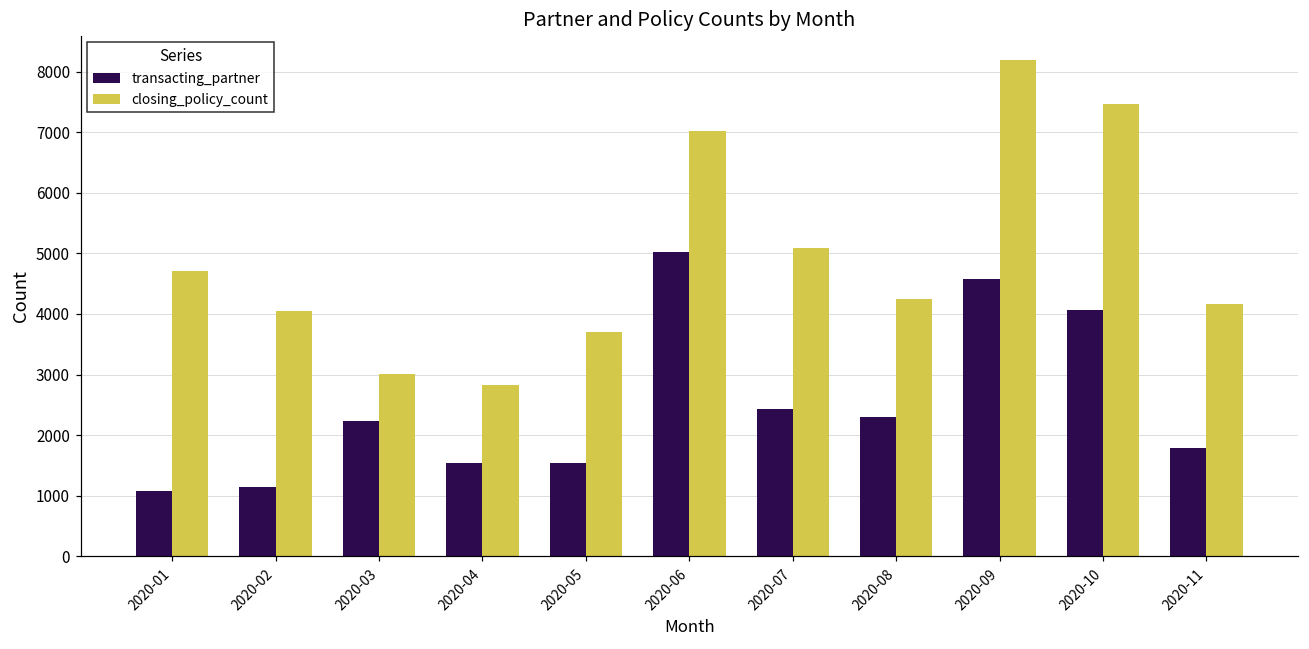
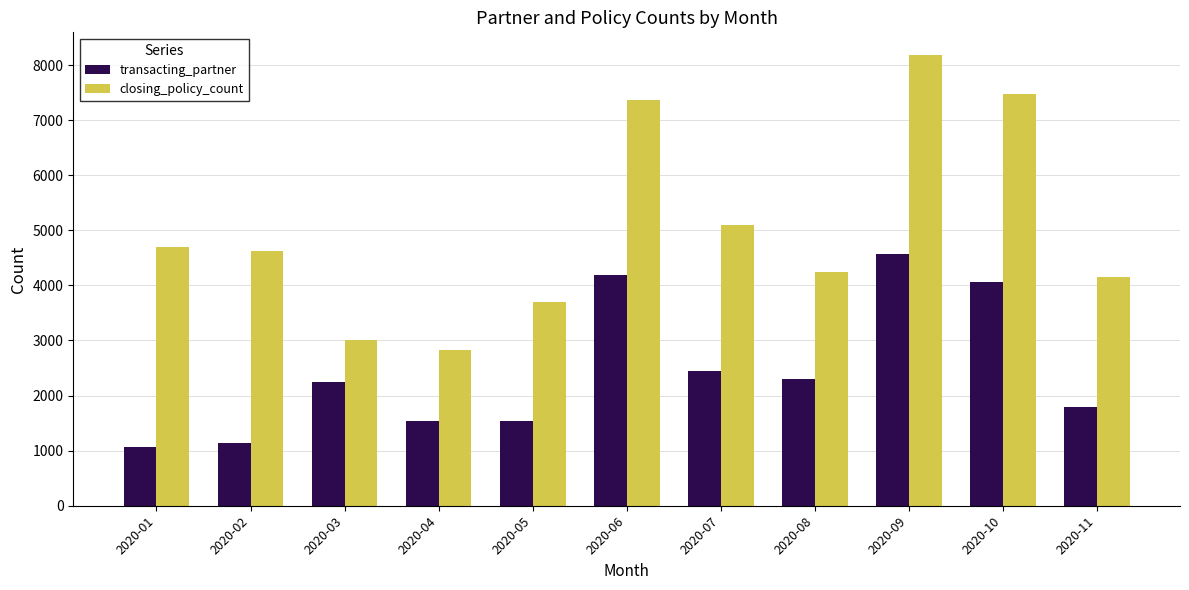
  {
    "transacting_partner": {
      "2020-01": 1100,
      "2020-02": 1100,
      "2020-03": 2200,
      "2020-04": 1500,
      "2020-05": 1500,
-     "2020-06": 5000,
+     "2020-06": 4200,
      "2020-07": 2400,
      "2020-08": 2300,
      "2020-09": 4600,
      "2020-10": 4100,
      "2020-11": 1800
    },
    "closing_policy_count": {
      "2020-01": 4700,
-     "2020-02": 4100,
+     "2020-02": 4600,
      "2020-03": 3000,
      "2020-04": 2800,
      "2020-05": 3700,
-     "2020-06": 7000,
+     "2020-06": 7400,
      "2020-07": 5100,
      "2020-08": 4200,
      "2020-09": 8200,
      "2020-10": 7500,
      "2020-11": 4200
    }
  }
